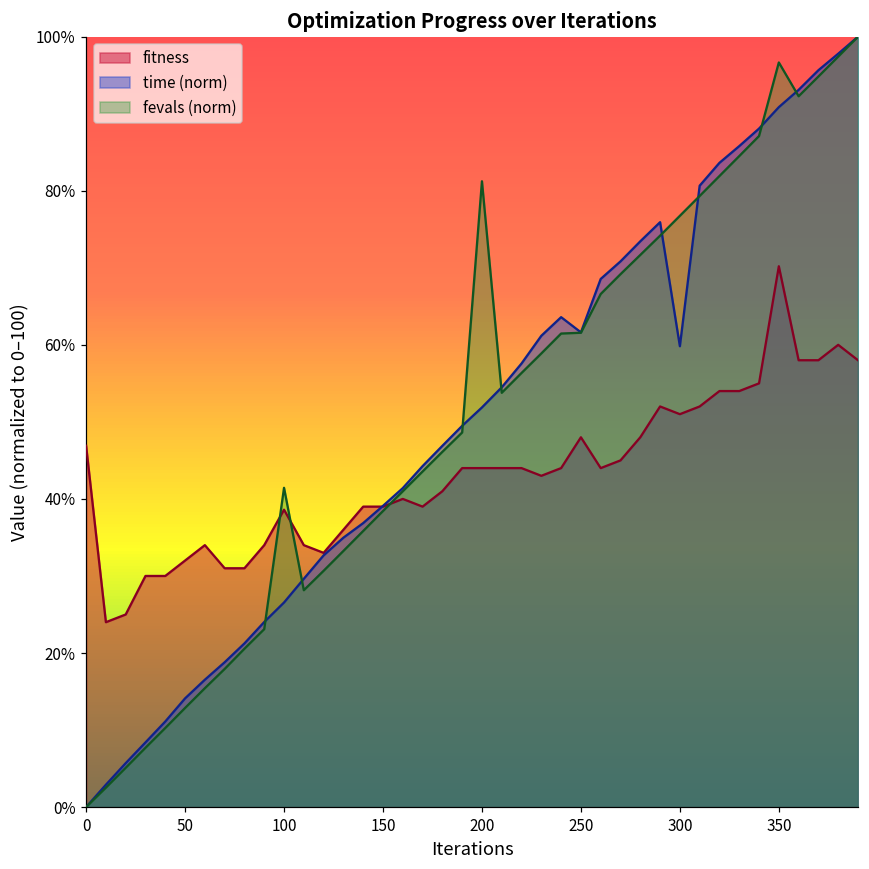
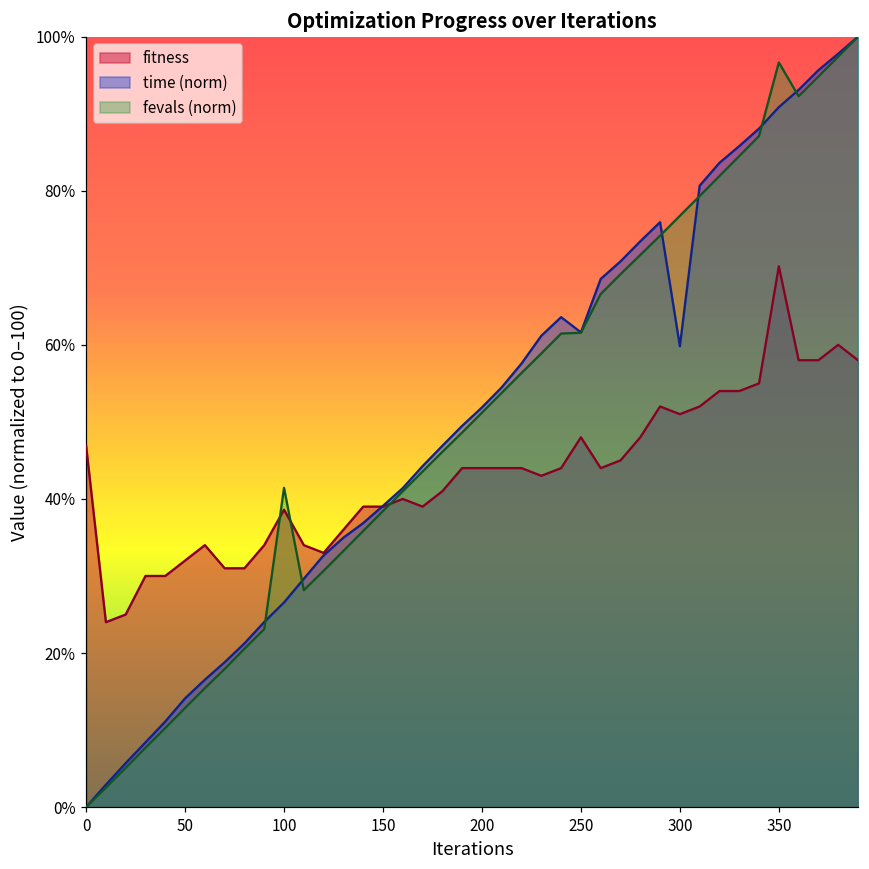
  {
    "fitness": {
      "0": "47%",
      "50": "32%",
      "100": "39%",
      "200": "44%",
      "250": "48%",
      "300": "51%",
      "350": "70%"
    },
    "time (norm)": {
      "50": "14%",
      "100": "27%",
      "200": "52%",
      "300": "60%",
      "350": "91%"
    },
    "fevals (norm)": {
      "50": "13%",
      "100": "41%",
      "150": "38%",
-     "200": "81%",
+     "200": "51%",
      "300": "77%",
      "350": "97%"
    }
  }
